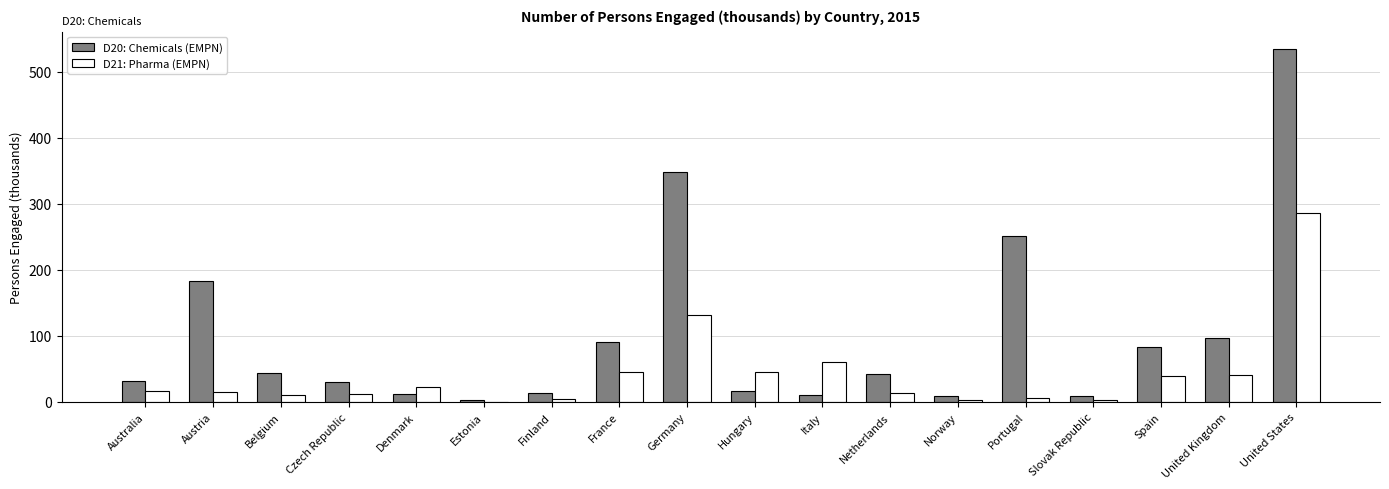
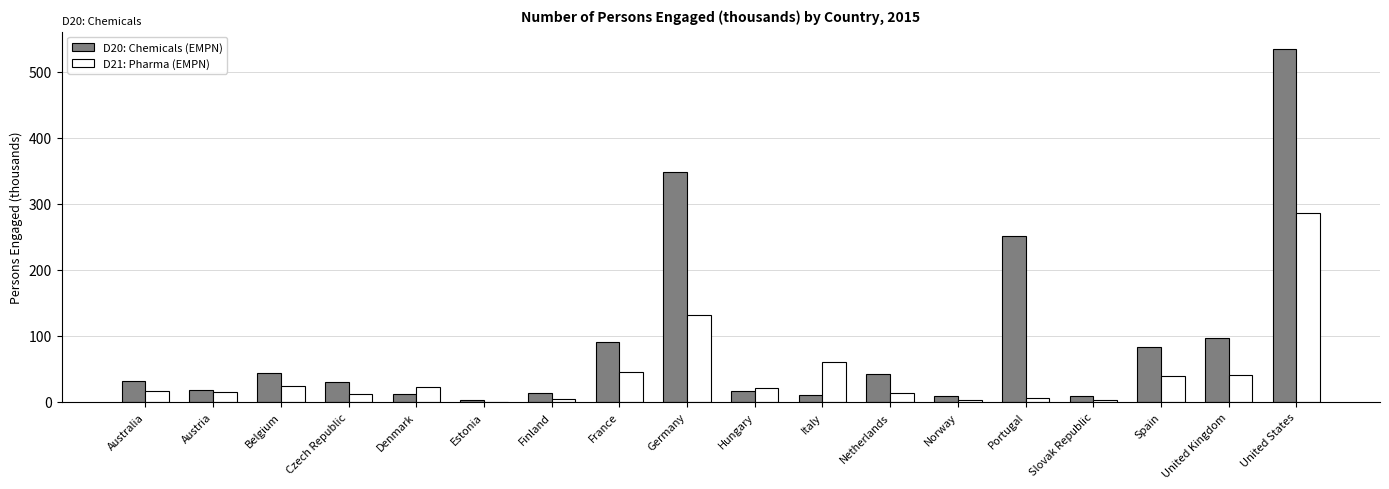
  {
    "D20: Chemicals (EMPN)": {
      "Australia": 30,
-     "Austria": 180,
+     "Austria": 20,
      "Belgium": 40,
      "Czech Republic": 30,
      "Denmark": 10,
      "Finland": 10,
      "France": 90,
      "Germany": 350,
      "Hungary": 20,
      "Italy": 10,
      "Netherlands": 40,
      "Norway": 10,
      "Portugal": 250,
      "Slovak Republic": 10,
      "Spain": 80,
      "United Kingdom": 100,
      "United States": 530
    },
    "D21: Pharma (EMPN)": {
      "Australia": 20,
      "Austria": 20,
-     "Belgium": 10,
+     "Belgium": 20,
      "Czech Republic": 10,
      "Denmark": 20,
      "Finland": 0,
      "France": 50,
      "Germany": 130,
-     "Hungary": 50,
+     "Hungary": 20,
      "Italy": 60,
      "Netherlands": 10,
      "Portugal": 10,
      "Spain": 40,
      "United Kingdom": 40,
      "United States": 290
    }
  }
